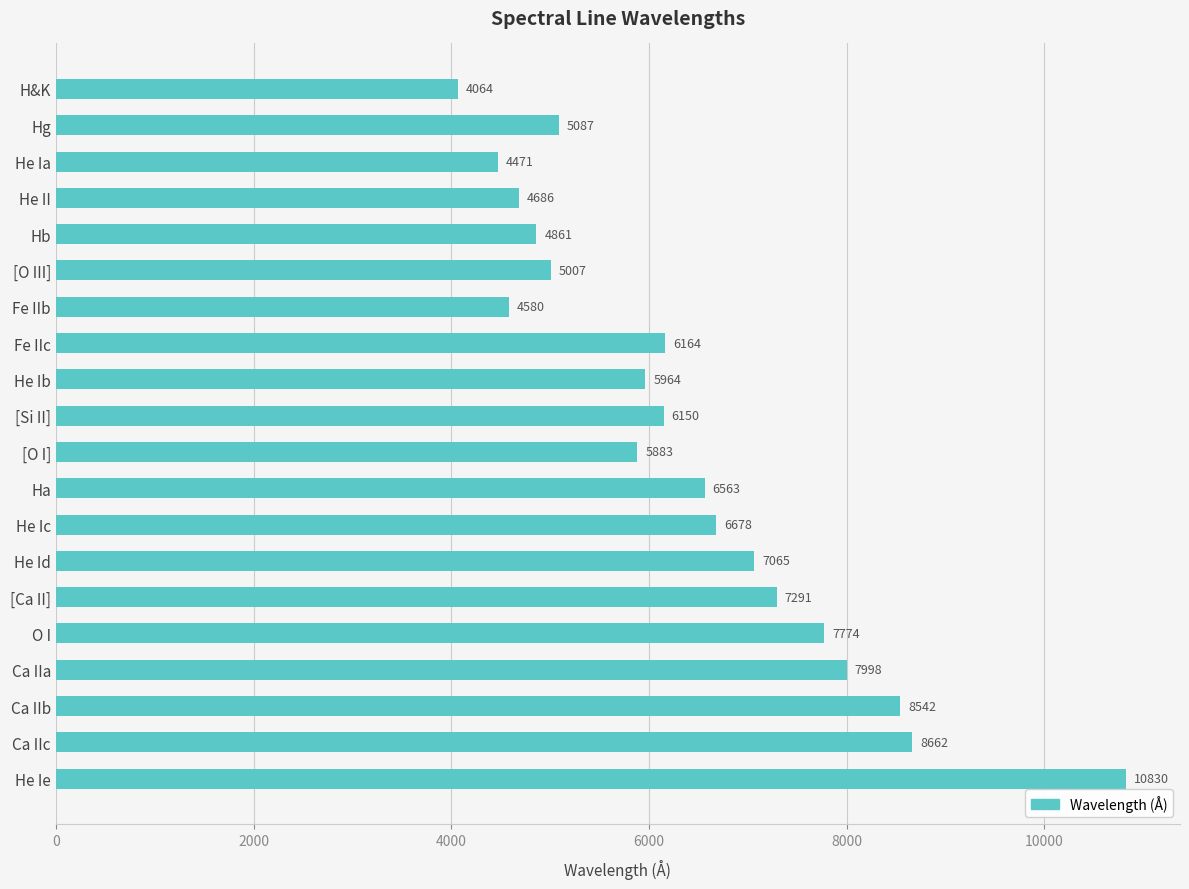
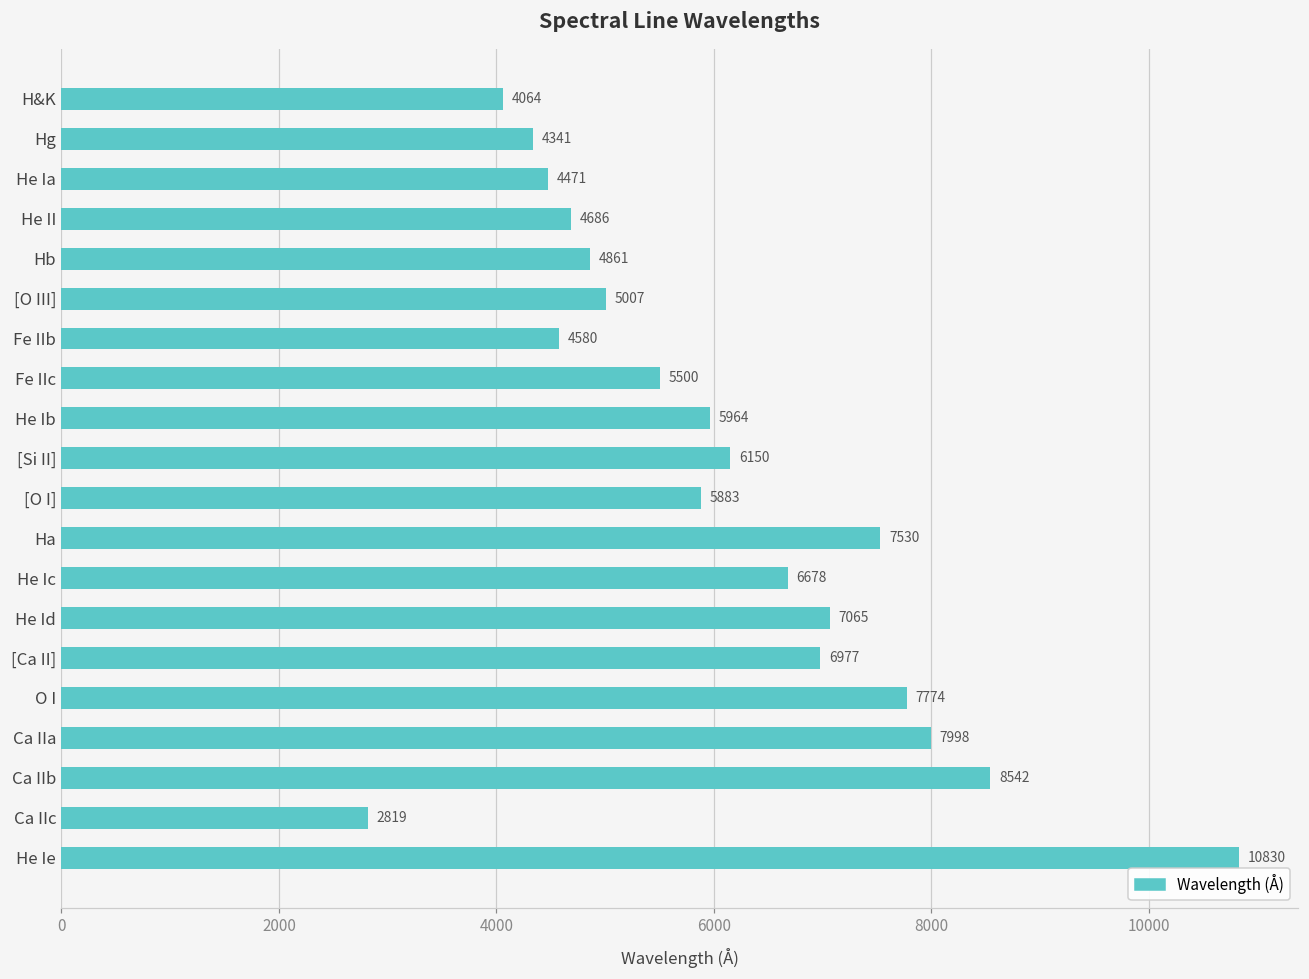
  {
    "H&K": 4064,
-   "Hg": 5087,
+   "Hg": 4341,
    "He Ia": 4471,
    "He II": 4686,
    "Hb": 4861,
    "[O III]": 5007,
    "Fe IIb": 4580,
-   "Fe IIc": 6164,
+   "Fe IIc": 5500,
    "He Ib": 5964,
    "[Si II]": 6150,
    "[O I]": 5883,
-   "Ha": 6563,
+   "Ha": 7530,
    "He Ic": 6678,
    "He Id": 7065,
-   "[Ca II]": 7291,
+   "[Ca II]": 6977,
    "O I": 7774,
    "Ca IIa": 7998,
    "Ca IIb": 8542,
-   "Ca IIc": 8662,
+   "Ca IIc": 2819,
    "He Ie": 10830
  }
